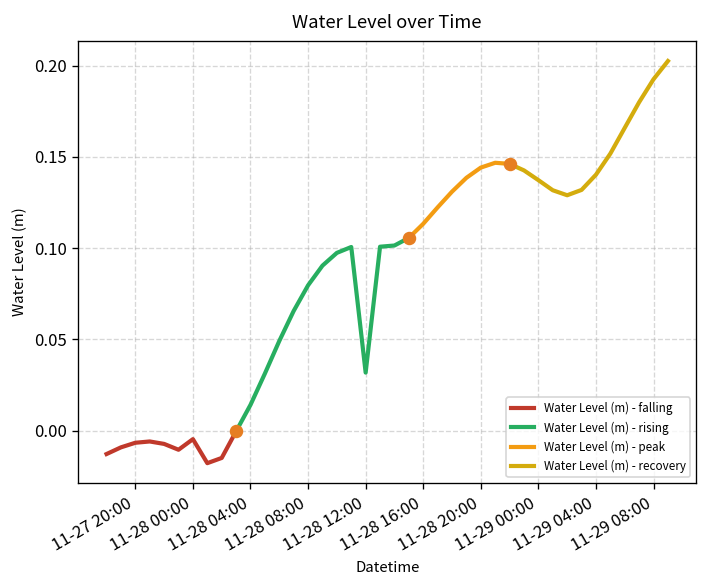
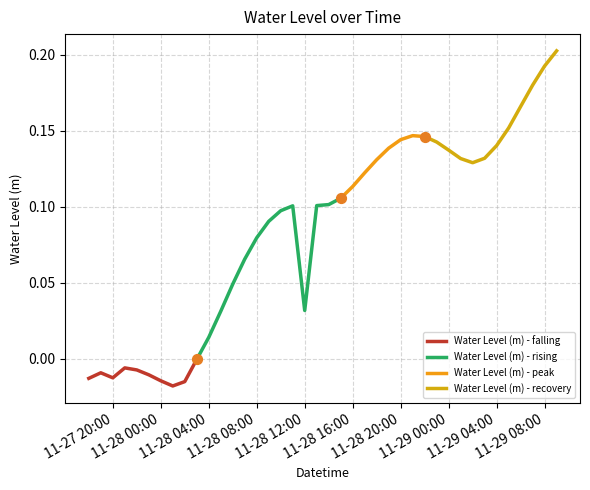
  {
    "Water Level (m) - falling": {
-     "11-27 20:00": -0.007,
-     "11-28 00:00": -0.005
+     "11-27 20:00": -0.013,
+     "11-28 00:00": -0.014
    },
    "Water Level (m) - rising": {
      "11-28 04:00": 0.014,
      "11-28 08:00": 0.080,
      "11-28 12:00": 0.032
    }
  }
